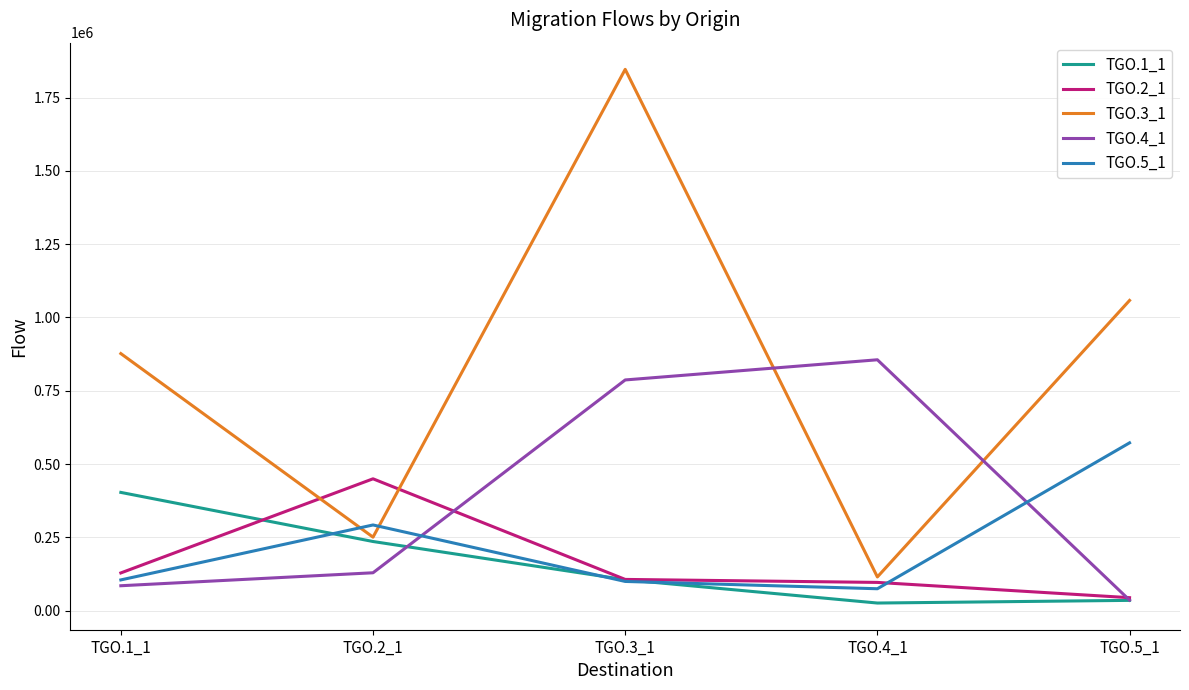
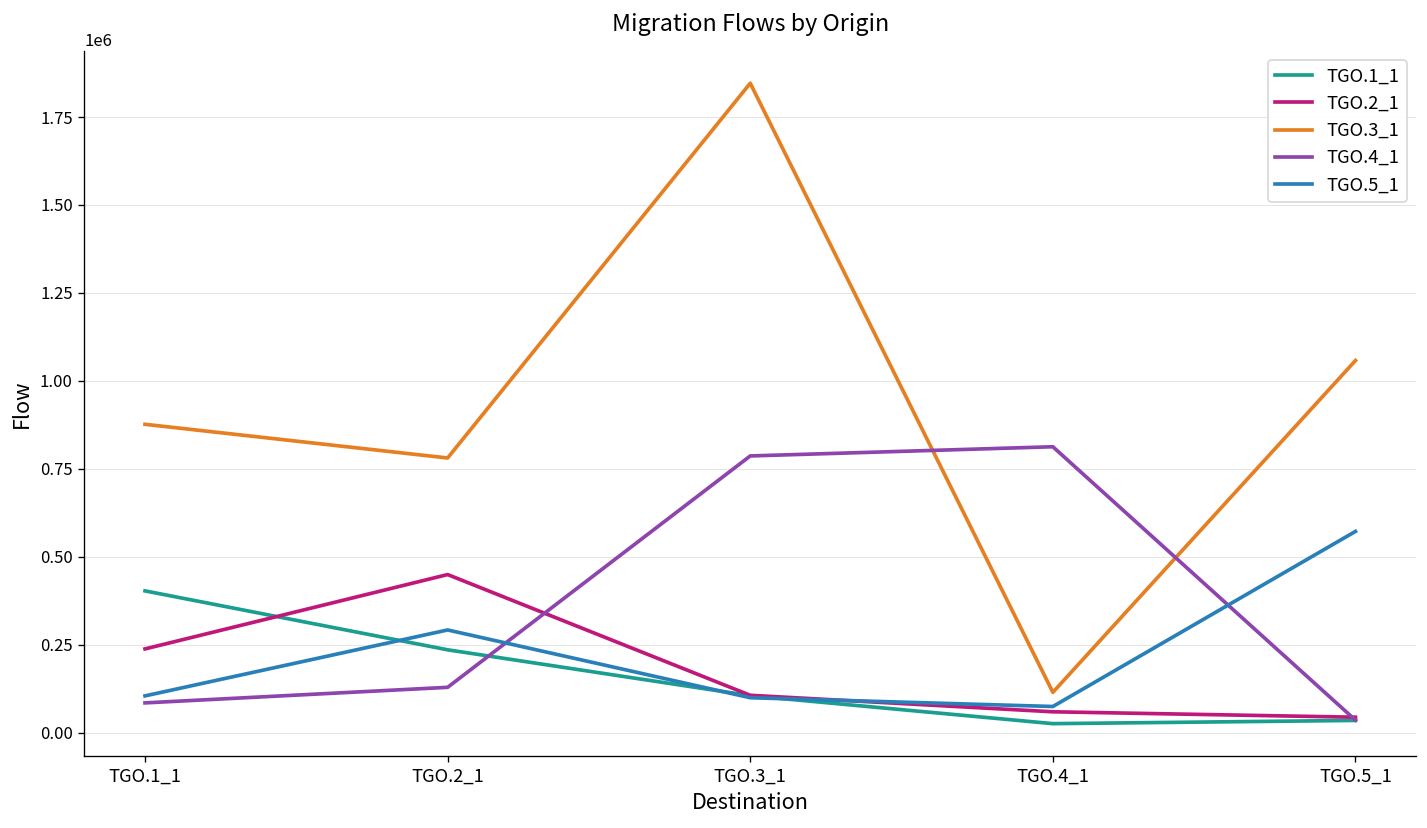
  {
    "TGO.2_1": {
-     "TGO.1_1": 130000,
+     "TGO.1_1": 240000,
      "TGO.2_1": 450000,
-     "TGO.4_1": 100000
+     "TGO.4_1": 60000
    },
    "TGO.3_1": {
      "TGO.1_1": 880000,
-     "TGO.2_1": 250000,
+     "TGO.2_1": 780000,
      "TGO.3_1": 1850000,
      "TGO.4_1": 120000,
      "TGO.5_1": 1060000
    },
    "TGO.4_1": {
      "TGO.1_1": 90000,
      "TGO.2_1": 130000,
      "TGO.3_1": 790000,
-     "TGO.4_1": 860000
+     "TGO.4_1": 810000
    }
  }
